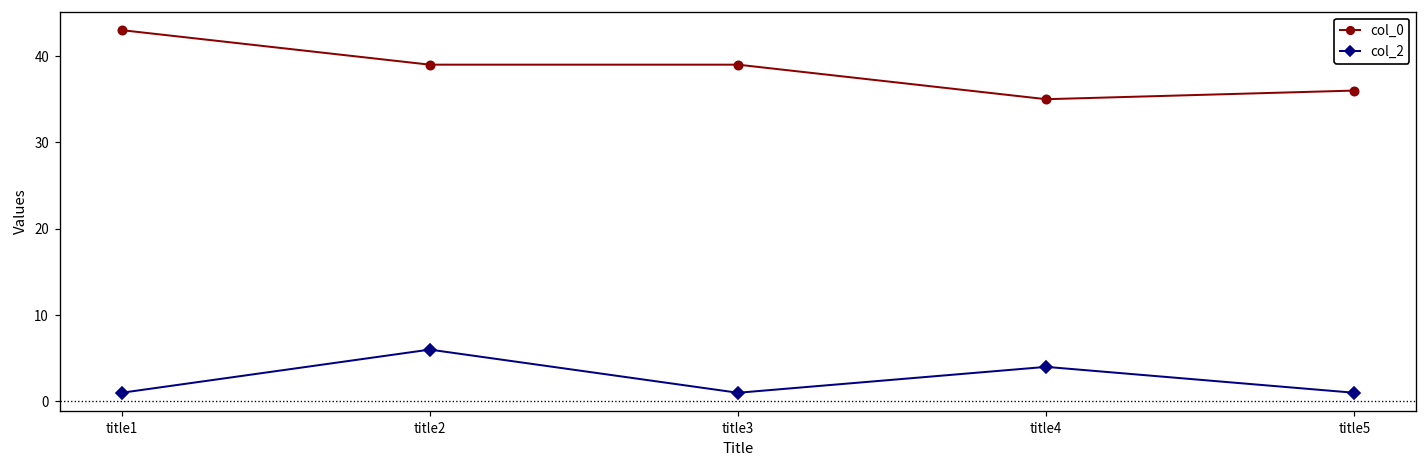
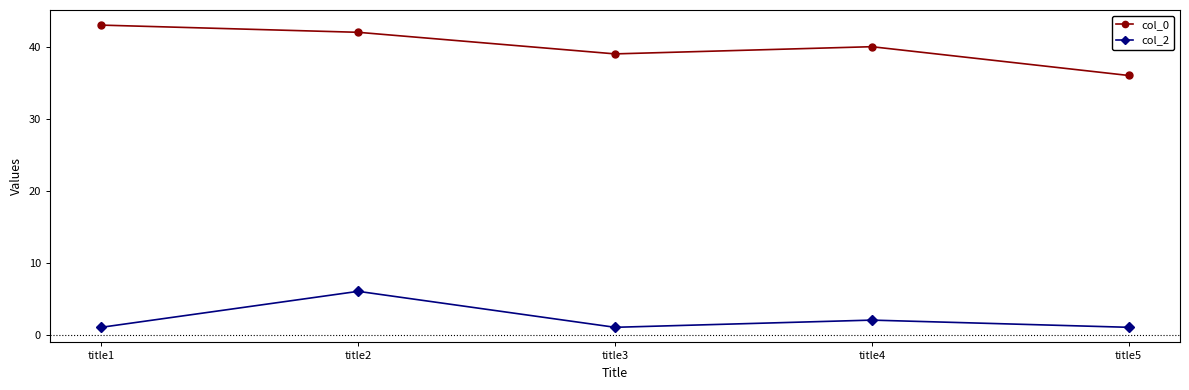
  {
    "col_0": {
      "title1": 43,
-     "title2": 39,
+     "title2": 42,
      "title3": 39,
-     "title4": 35,
+     "title4": 40,
      "title5": 36
    },
    "col_2": {
      "title1": 1,
      "title2": 6,
      "title3": 1,
-     "title4": 4,
+     "title4": 2,
      "title5": 1
    }
  }
